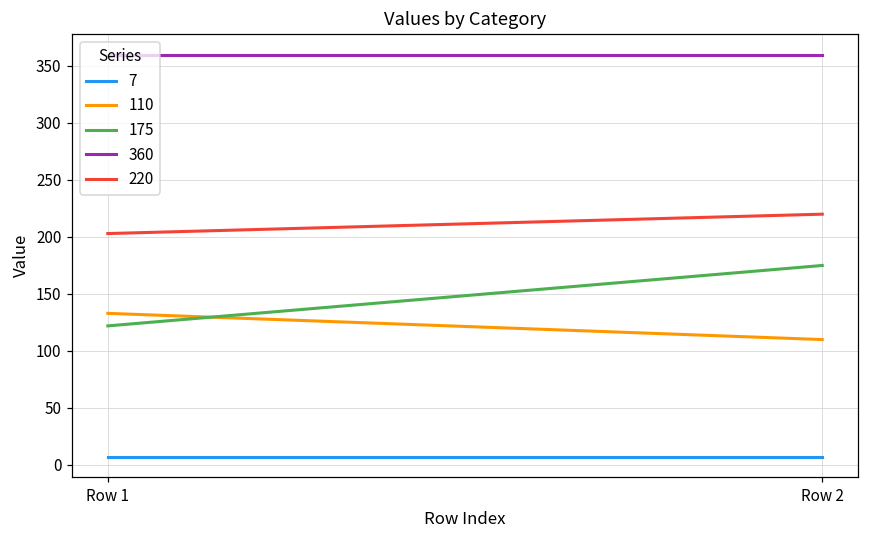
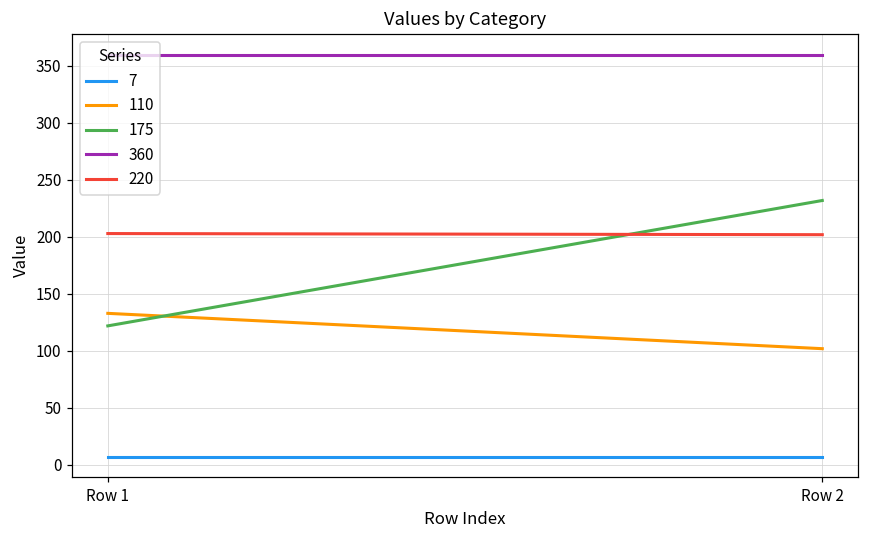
  {
    "7": {
      "Row 1": 7,
      "Row 2": 7
    },
    "110": {
      "Row 1": 133,
-     "Row 2": 110
+     "Row 2": 102
    },
    "175": {
      "Row 1": 122,
-     "Row 2": 175
+     "Row 2": 232
    },
    "360": {
      "Row 2": 360
    },
    "220": {
      "Row 1": 203,
-     "Row 2": 220
+     "Row 2": 202
    }
  }
